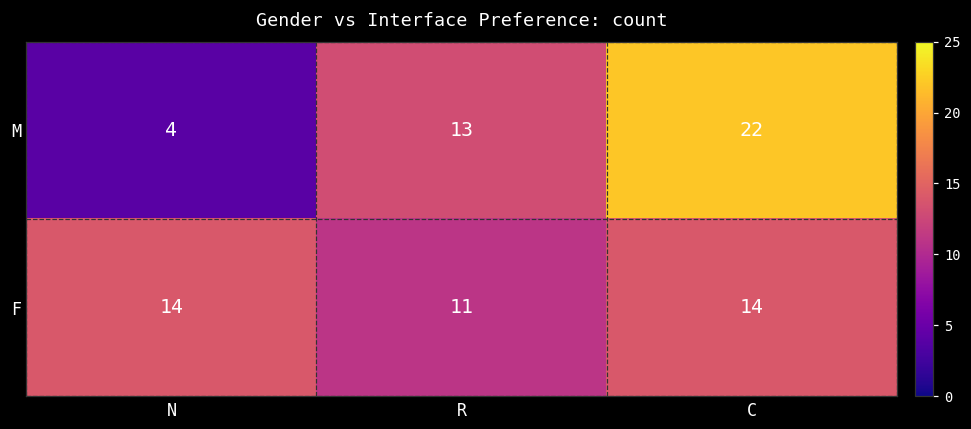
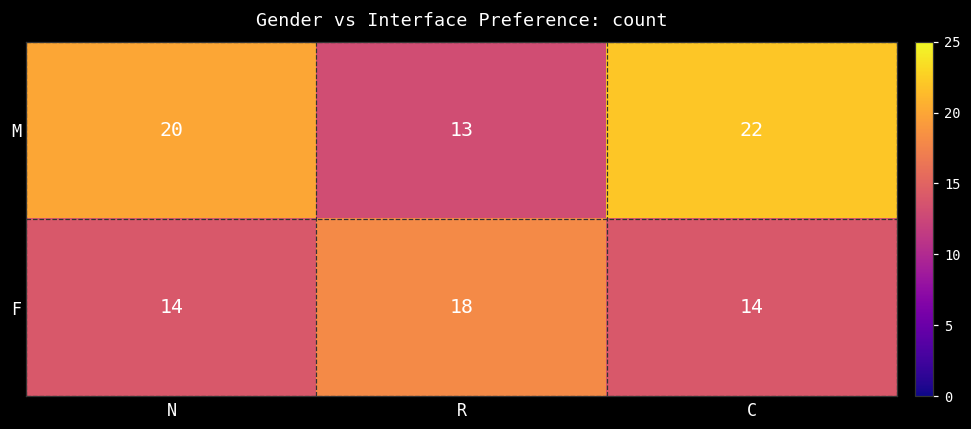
  {
    "M": {
-     "N": 4,
+     "N": 20,
      "R": 13,
      "C": 22
    },
    "F": {
      "N": 14,
-     "R": 11,
+     "R": 18,
      "C": 14
    }
  }
